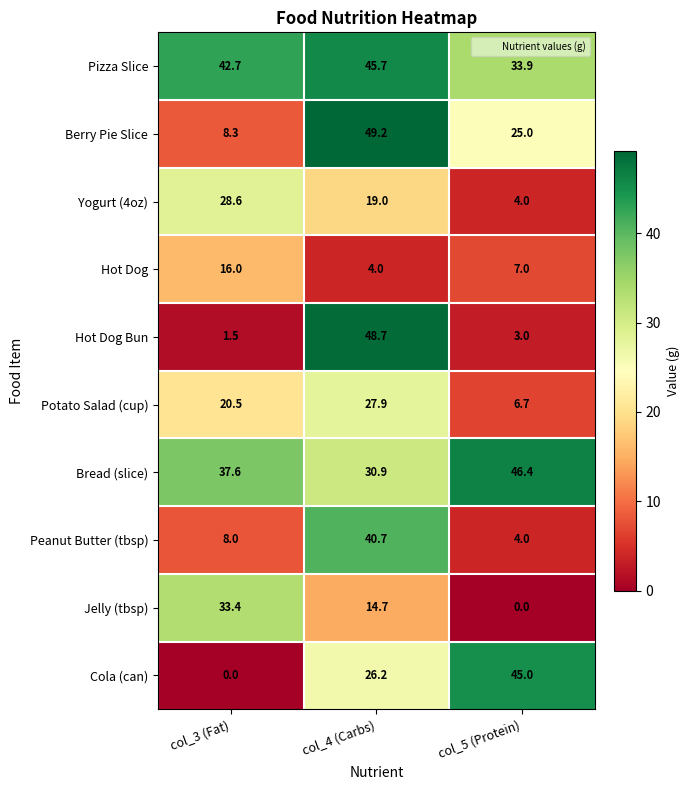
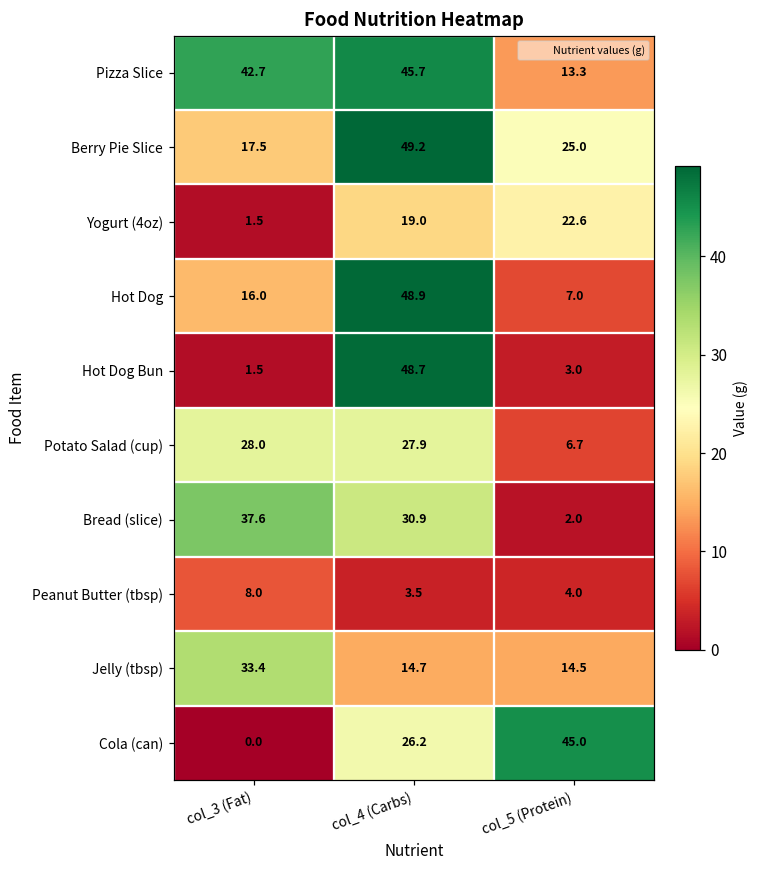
  {
    "Pizza Slice": {
      "col_3 (Fat)": 42.7,
      "col_4 (Carbs)": 45.7,
-     "col_5 (Protein)": 33.9
+     "col_5 (Protein)": 13.3
    },
    "Berry Pie Slice": {
-     "col_3 (Fat)": 8.3,
+     "col_3 (Fat)": 17.5,
      "col_4 (Carbs)": 49.2,
      "col_5 (Protein)": 25.0
    },
    "Yogurt (4oz)": {
-     "col_3 (Fat)": 28.6,
+     "col_3 (Fat)": 1.5,
      "col_4 (Carbs)": 19.0,
-     "col_5 (Protein)": 4.0
+     "col_5 (Protein)": 22.6
    },
    "Hot Dog": {
      "col_3 (Fat)": 16.0,
-     "col_4 (Carbs)": 4.0,
+     "col_4 (Carbs)": 48.9,
      "col_5 (Protein)": 7.0
    },
    "Hot Dog Bun": {
      "col_3 (Fat)": 1.5,
      "col_4 (Carbs)": 48.7,
      "col_5 (Protein)": 3.0
    },
    "Potato Salad (cup)": {
-     "col_3 (Fat)": 20.5,
+     "col_3 (Fat)": 28.0,
      "col_4 (Carbs)": 27.9,
      "col_5 (Protein)": 6.7
    },
    "Bread (slice)": {
      "col_3 (Fat)": 37.6,
      "col_4 (Carbs)": 30.9,
-     "col_5 (Protein)": 46.4
+     "col_5 (Protein)": 2.0
    },
    "Peanut Butter (tbsp)": {
      "col_3 (Fat)": 8.0,
-     "col_4 (Carbs)": 40.7,
+     "col_4 (Carbs)": 3.5,
      "col_5 (Protein)": 4.0
    },
    "Jelly (tbsp)": {
      "col_3 (Fat)": 33.4,
      "col_4 (Carbs)": 14.7,
-     "col_5 (Protein)": 0.0
+     "col_5 (Protein)": 14.5
    },
    "Cola (can)": {
      "col_3 (Fat)": 0.0,
      "col_4 (Carbs)": 26.2,
      "col_5 (Protein)": 45.0
    }
  }
